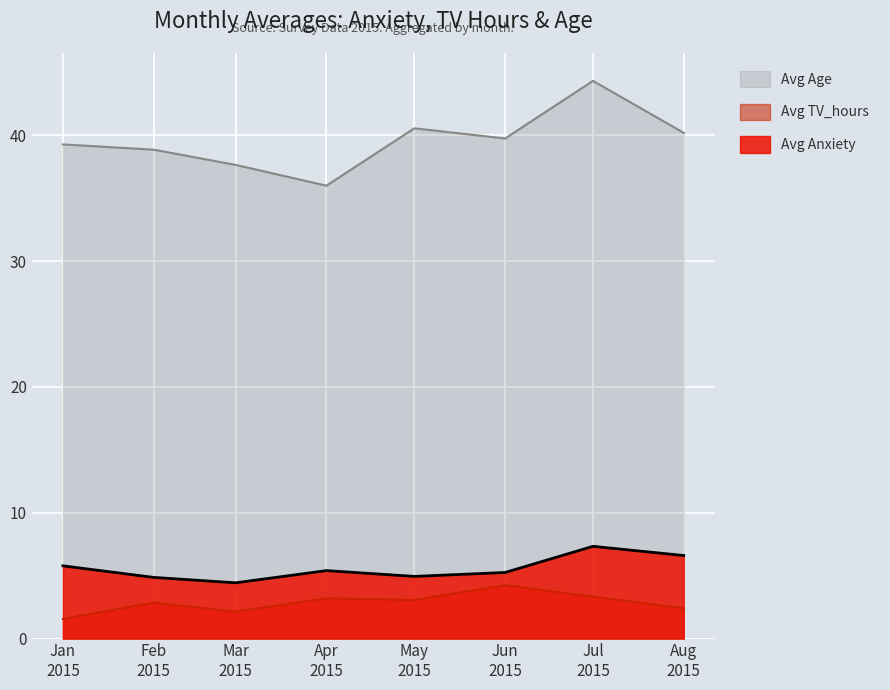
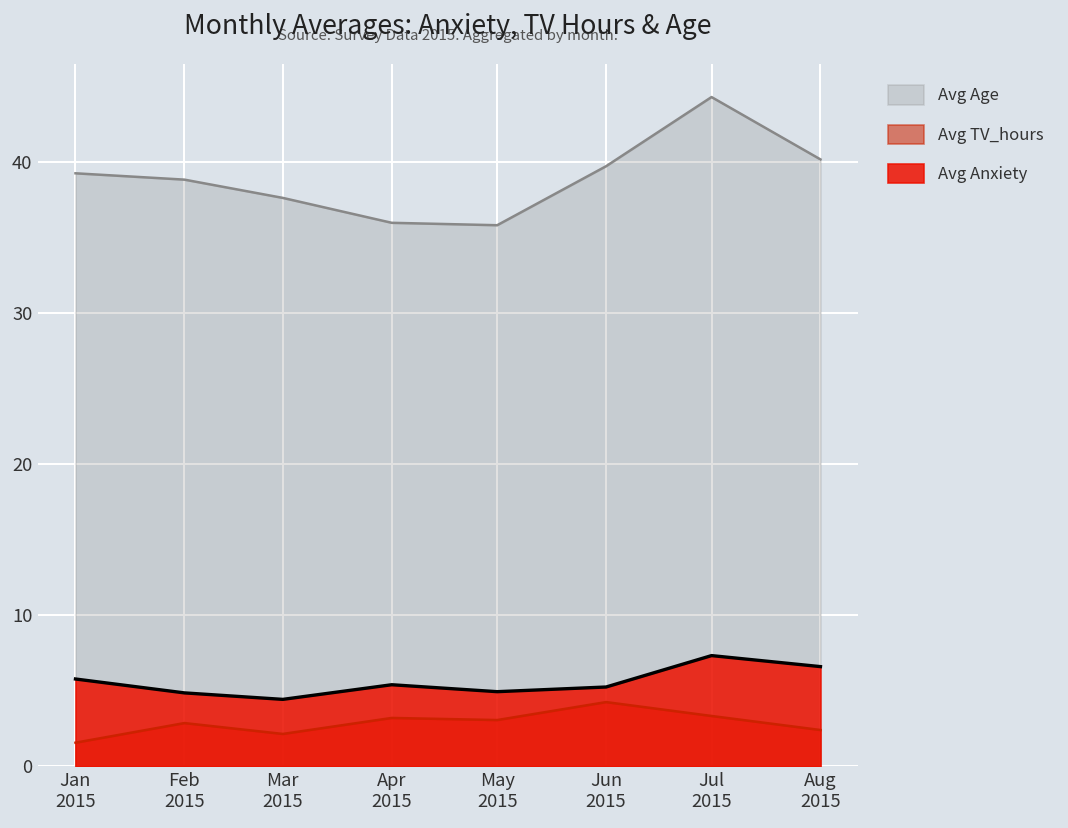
  {
    "Avg Age": {
      "Jan 2015": 39.3,
      "Feb 2015": 38.9,
      "Mar 2015": 37.7,
      "Apr 2015": 36.0,
-     "May 2015": 40.6,
+     "May 2015": 35.8,
      "Jun 2015": 39.8,
      "Jul 2015": 44.3,
      "Aug 2015": 40.2
    }
  }
